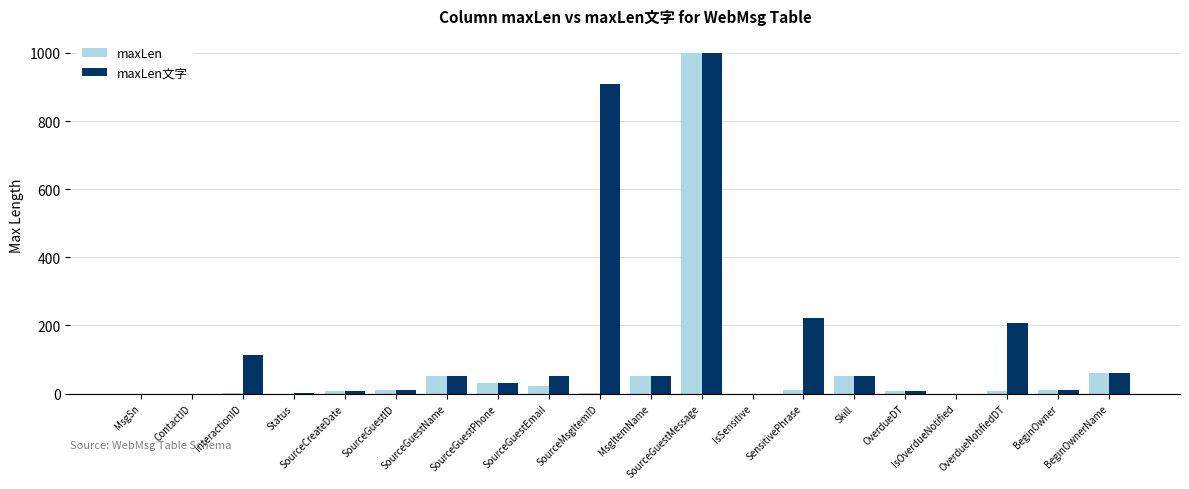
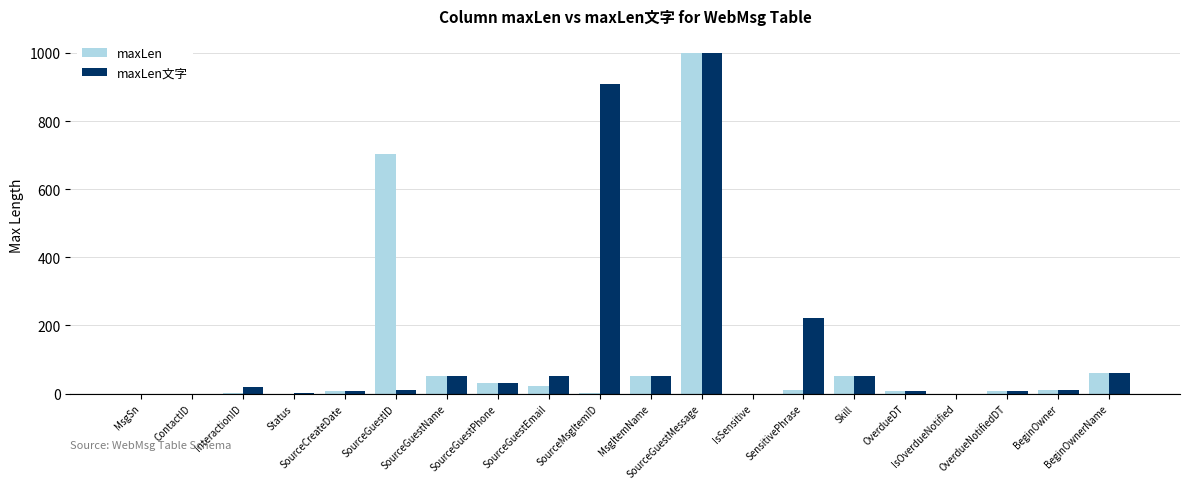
  {
    "maxLen": {
      "MsgSn": 0,
      "ContactID": 0,
      "Status": 0,
-     "SourceGuestID": 10,
+     "SourceGuestID": 700,
      "SourceGuestName": 50,
      "SourceGuestPhone": 30,
      "SourceGuestEmail": 20,
      "MsgItemName": 50,
      "SourceGuestMessage": 1000,
      "IsSensitive": 0,
      "SensitivePhrase": 10,
      "Skill": 50,
      "IsOverdueNotified": 0,
      "BeginOwner": 10,
      "BeginOwnerName": 60
    },
    "maxLen文字": {
      "MsgSn": 0,
      "ContactID": 0,
-     "InteractionID": 110,
+     "InteractionID": 20,
      "SourceGuestID": 10,
      "SourceGuestName": 50,
      "SourceGuestPhone": 30,
      "SourceGuestEmail": 50,
      "SourceMsgItemID": 910,
      "MsgItemName": 50,
      "SourceGuestMessage": 1000,
      "IsSensitive": 0,
      "SensitivePhrase": 220,
      "Skill": 50,
      "IsOverdueNotified": 0,
-     "OverdueNotifiedDT": 210,
+     "OverdueNotifiedDT": 10,
      "BeginOwner": 10,
      "BeginOwnerName": 60
    }
  }
